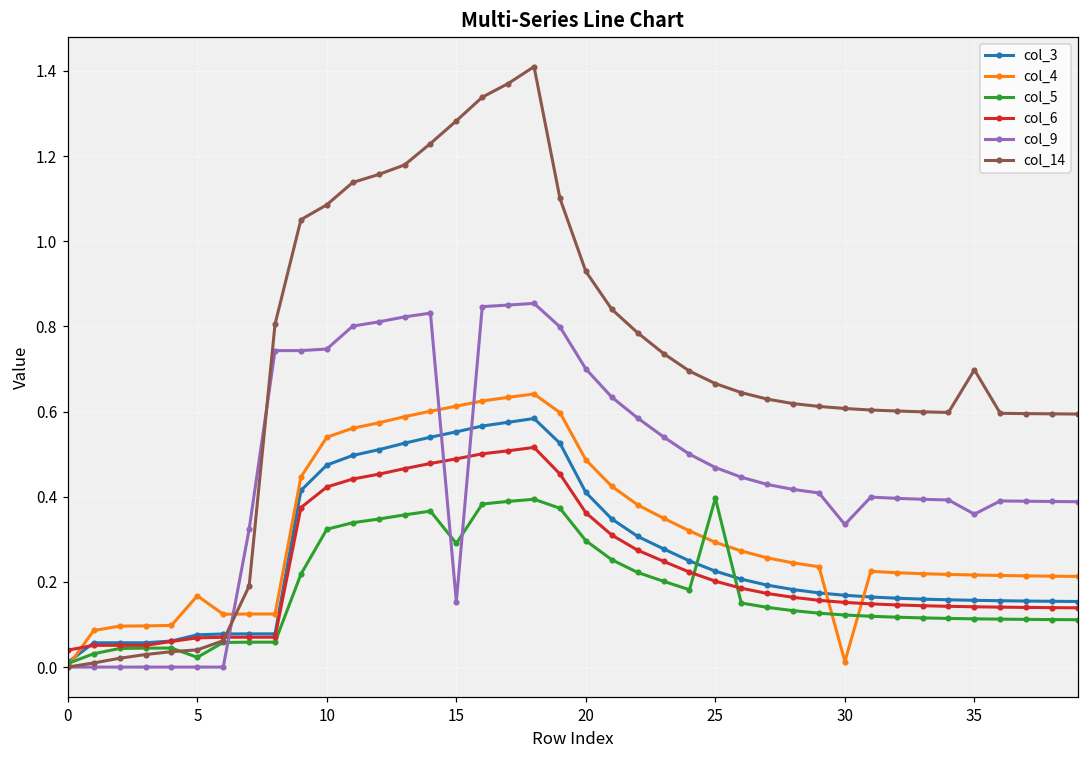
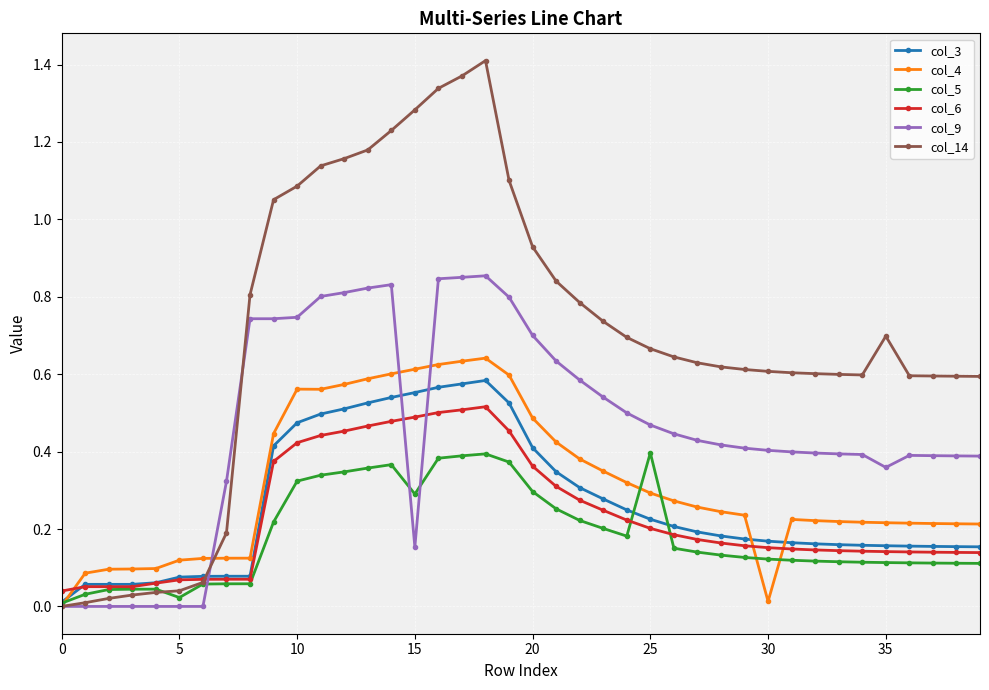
  {
    "col_3": {
      "5": 0.08,
      "10": 0.47,
      "15": 0.55,
      "20": 0.41,
      "25": 0.23,
      "30": 0.17,
      "35": 0.16
    },
    "col_4": {
-     "5": 0.17,
-     "10": 0.54,
+     "5": 0.12,
+     "10": 0.56,
      "15": 0.61,
      "20": 0.49,
      "25": 0.29,
      "30": 0.01,
      "35": 0.22
    },
    "col_5": {
      "5": 0.02,
      "10": 0.32,
      "15": 0.29,
      "20": 0.30,
      "25": 0.40,
      "30": 0.12,
      "35": 0.11
    },
    "col_6": {
      "0": 0.04,
      "5": 0.07,
      "10": 0.42,
      "15": 0.49,
      "20": 0.36,
      "25": 0.20,
      "30": 0.15,
      "35": 0.14
    },
    "col_9": {
      "5": 0.00,
      "10": 0.75,
      "15": 0.15,
      "20": 0.70,
      "25": 0.47,
-     "30": 0.33,
+     "30": 0.40,
      "35": 0.36
    },
    "col_14": {
      "5": 0.04,
      "10": 1.09,
      "15": 1.28,
      "20": 0.93,
      "25": 0.67,
      "30": 0.61,
      "35": 0.70
    }
  }
